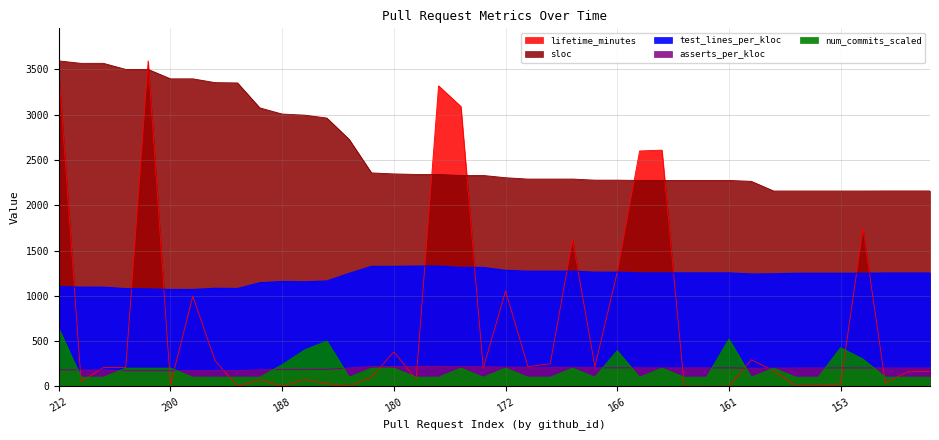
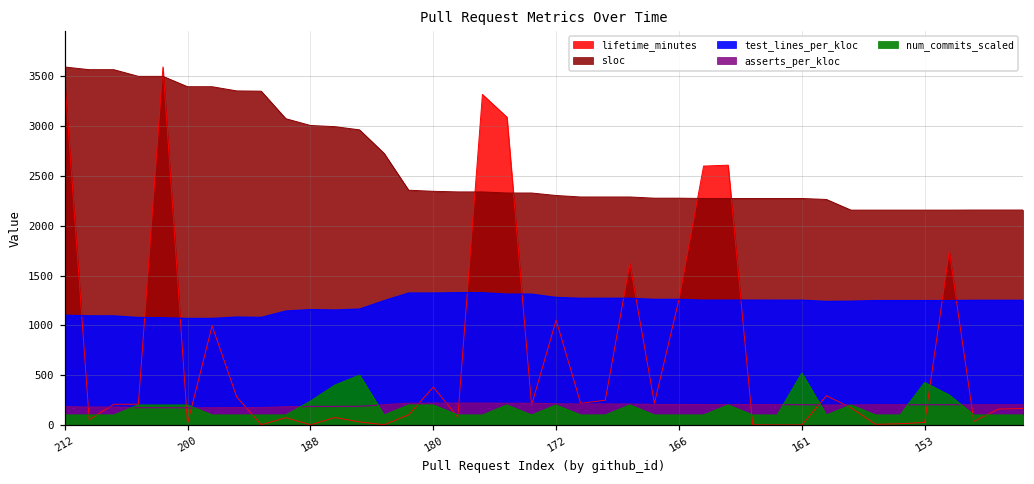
  {
    "lifetime_minutes": {
      "212": 3500,
      "200": 0,
      "188": 0,
      "180": 400,
      "172": 1100,
      "161": 0,
      "153": 0
    },
    "sloc": {
      "212": 3600,
      "200": 3400,
      "188": 3000,
      "180": 2300,
      "172": 2300,
      "166": 2300,
      "161": 2300,
      "153": 2200
    },
    "test_lines_per_kloc": {
      "212": 1100,
      "200": 1100,
      "188": 1200,
      "180": 1300,
      "172": 1300,
      "161": 1300,
      "153": 1200
    },
    "asserts_per_kloc": {
      "212": 200,
      "188": 200,
      "166": 200,
      "161": 200,
      "153": 200
    },
    "num_commits_scaled": {
-     "212": 600,
+     "212": 100,
      "188": 200,
-     "166": 400,
+     "166": 100,
      "161": 500,
      "153": 400
    }
  }
